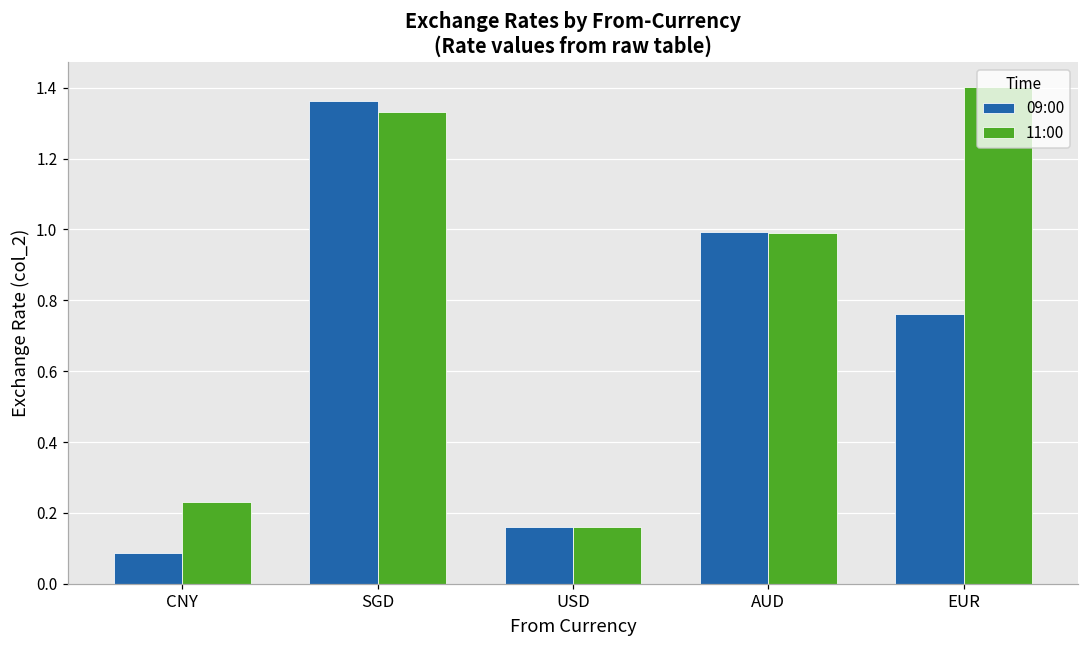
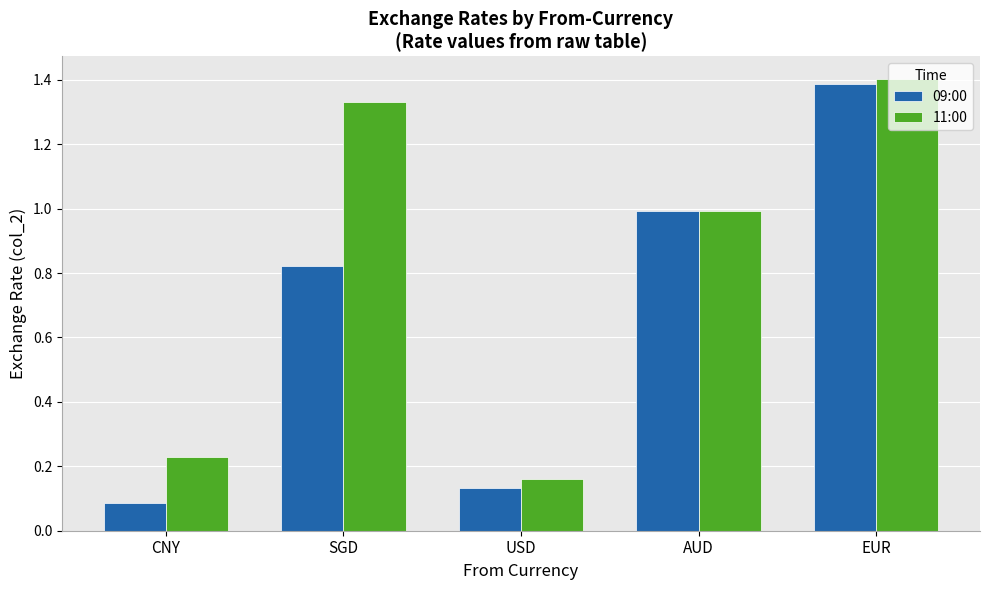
  {
    "09:00": {
      "CNY": 0.09,
-     "SGD": 1.36,
-     "USD": 0.16,
+     "SGD": 0.82,
+     "USD": 0.13,
      "AUD": 0.99,
-     "EUR": 0.76
+     "EUR": 1.39
    },
    "11:00": {
      "CNY": 0.23,
      "SGD": 1.33,
      "USD": 0.16,
      "AUD": 0.99
    }
  }
